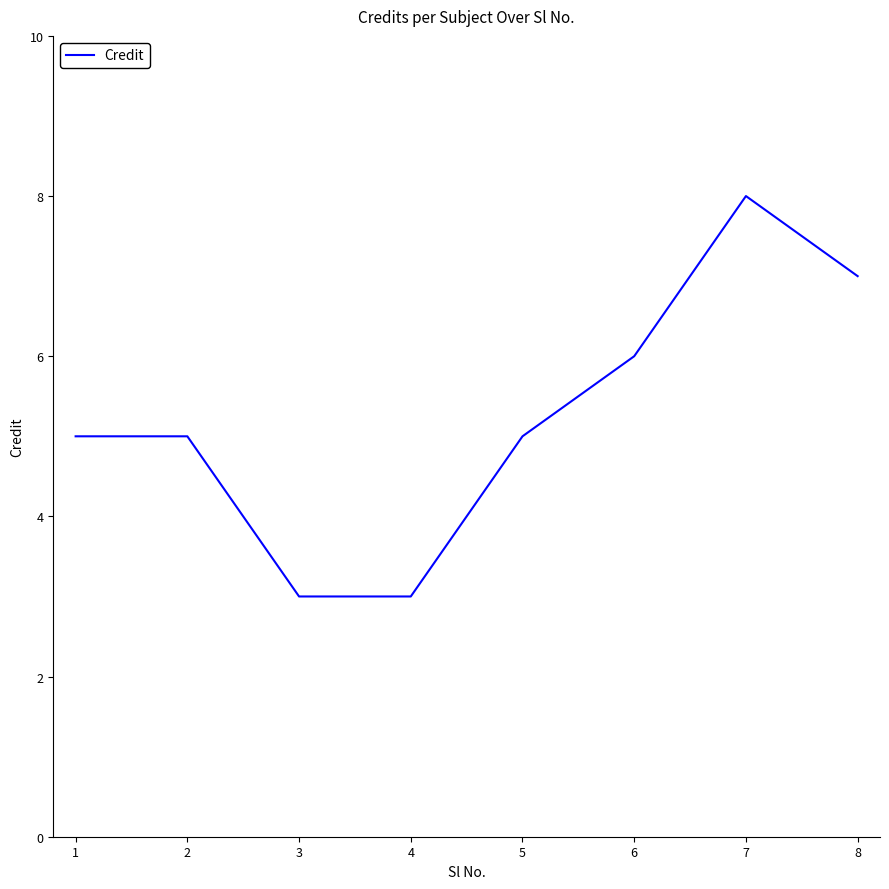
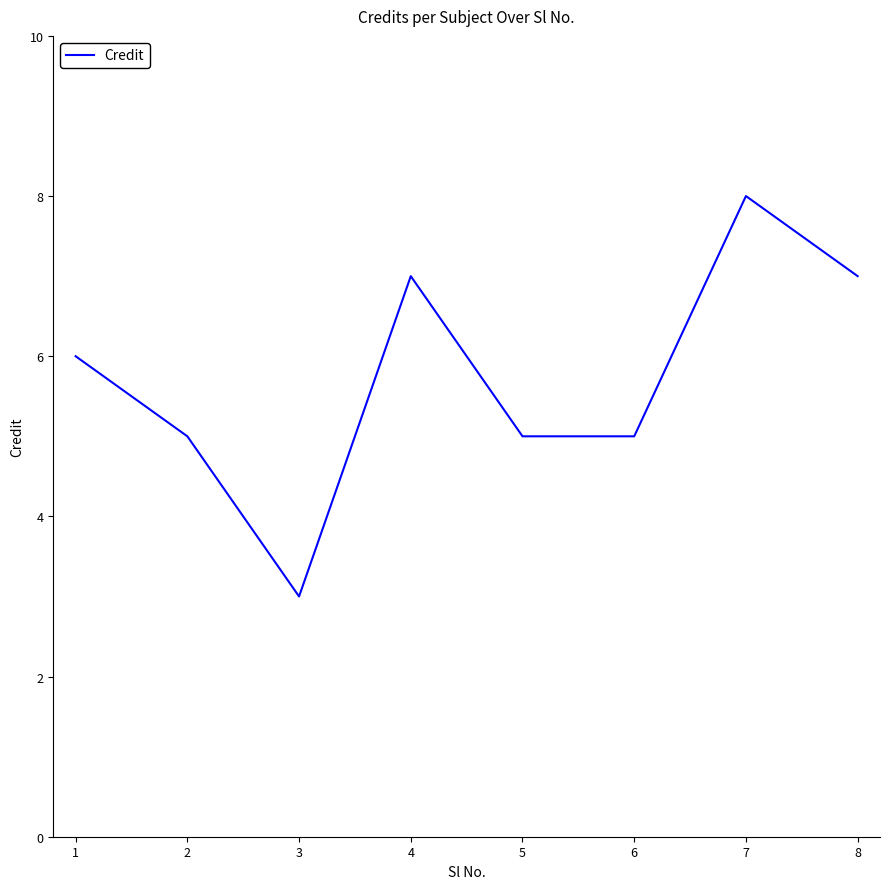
  {
-   "1": 5,
+   "1": 6,
    "2": 5,
    "3": 3,
-   "4": 3,
+   "4": 7,
    "5": 5,
-   "6": 6,
+   "6": 5,
    "7": 8,
    "8": 7
  }
